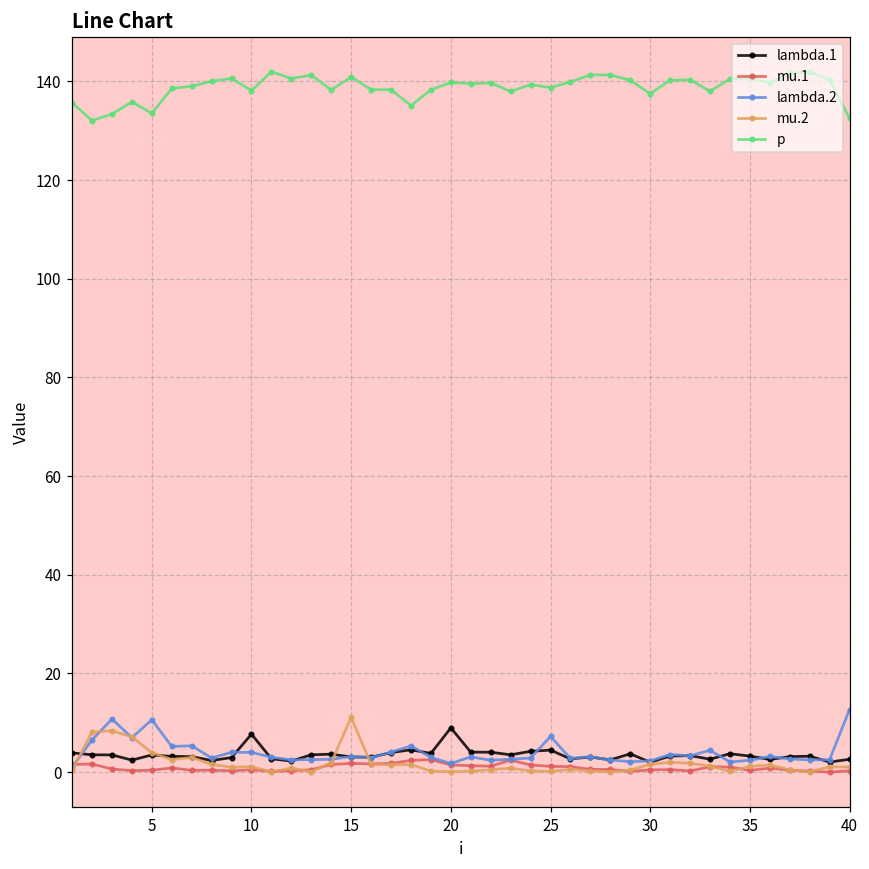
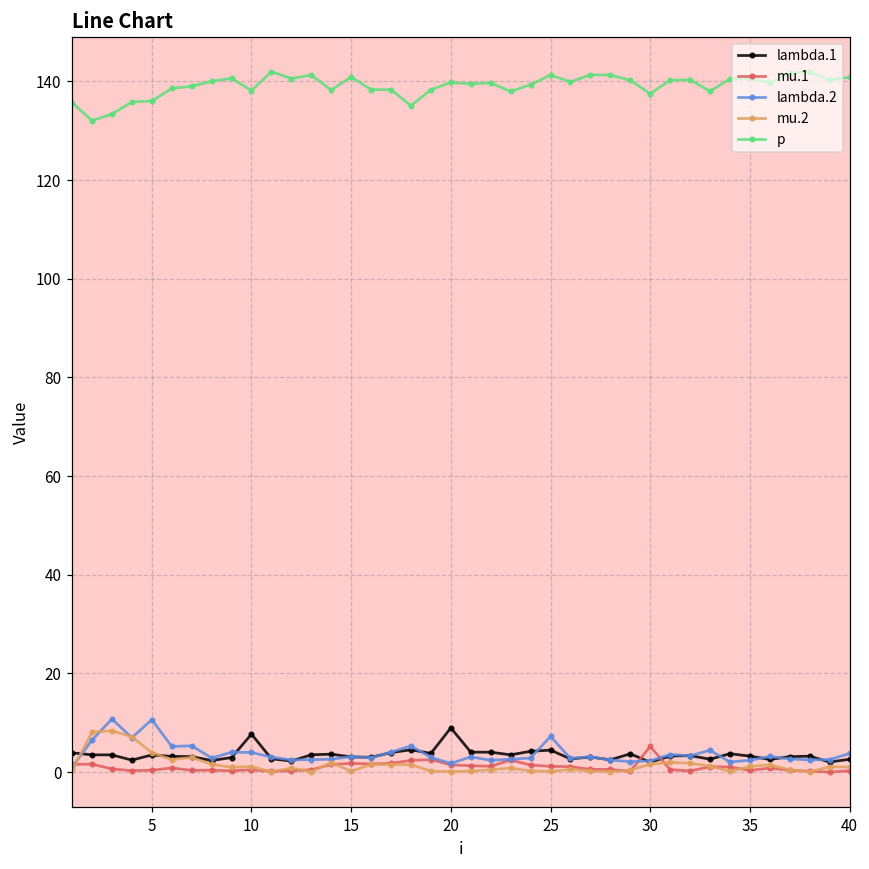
  {
    "lambda.1": {
      "10": 8,
      "20": 9,
      "25": 4,
      "35": 3,
      "40": 3
    },
    "mu.1": {
      "5": 0,
      "10": 0,
      "15": 2,
      "25": 1,
-     "30": 0,
+     "30": 5,
      "35": 0,
      "40": 0
    },
    "lambda.2": {
      "5": 11,
      "10": 4,
      "25": 7,
      "35": 2,
-     "40": 13
+     "40": 4
    },
    "mu.2": {
      "10": 1,
-     "15": 11,
+     "15": 0,
      "20": 0,
      "25": 0,
      "35": 1,
      "40": 1
    },
    "p": {
-     "5": 134,
+     "5": 136,
      "10": 138,
      "15": 141,
      "20": 140,
-     "25": 139,
+     "25": 141,
      "30": 137,
-     "40": 133
+     "40": 141
    }
  }
